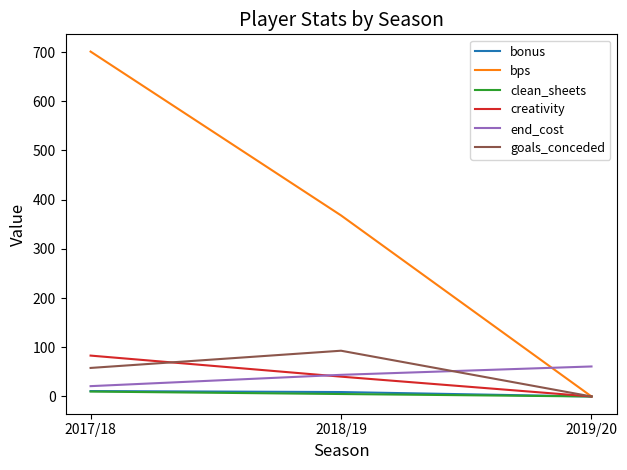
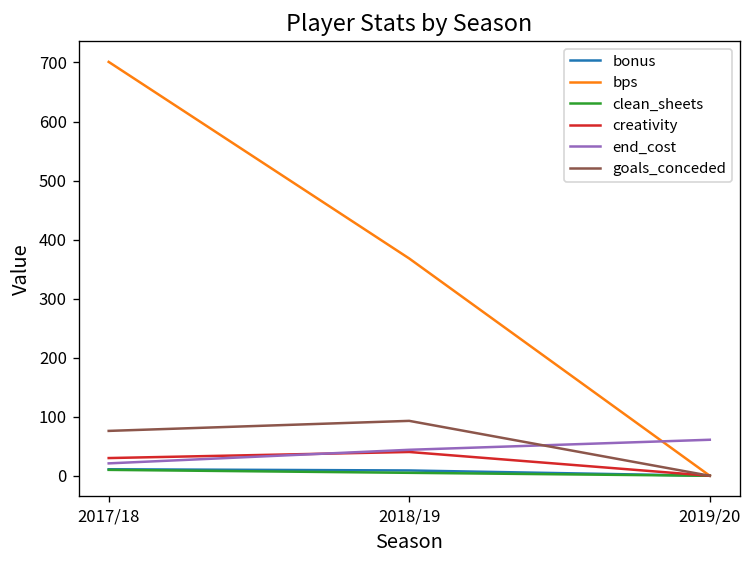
  {
    "bps": {
      "2017/18": 700,
      "2018/19": 370
    },
    "creativity": {
-     "2017/18": 80
+     "2017/18": 30
    },
    "end_cost": {
      "2017/18": 20,
      "2019/20": 60
    },
    "goals_conceded": {
-     "2017/18": 60,
+     "2017/18": 80,
      "2018/19": 90
    }
  }
